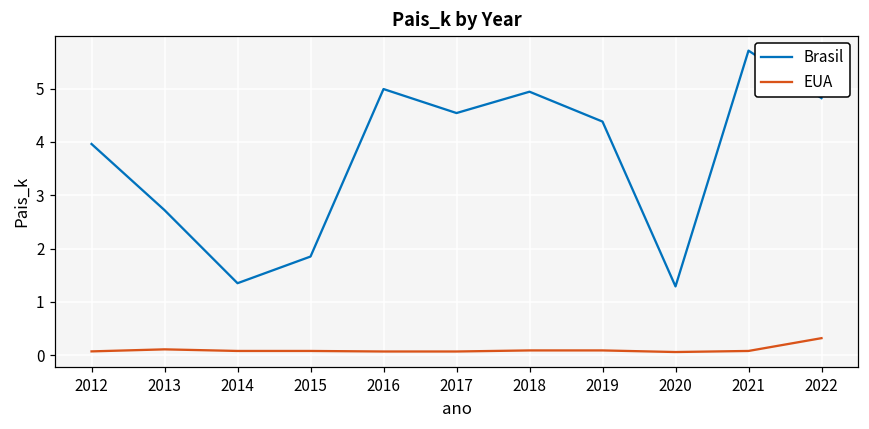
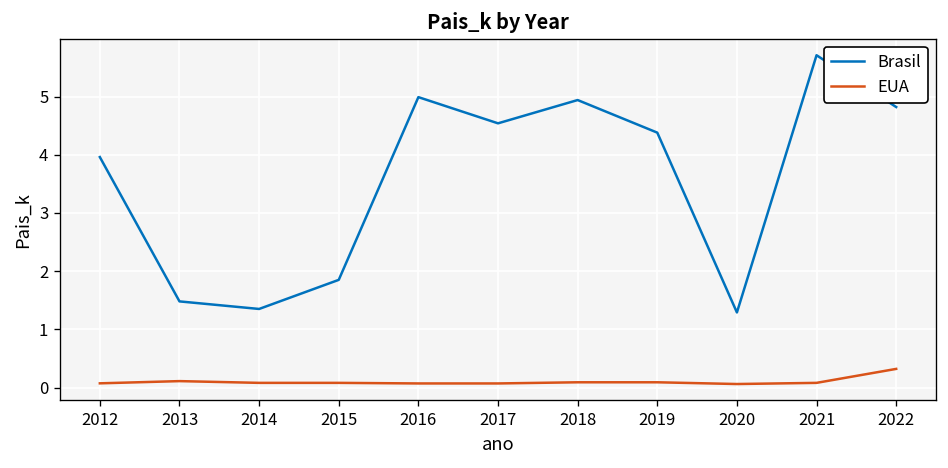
  {
    "Brasil": {
      "2012": 4.0,
-     "2013": 2.7,
+     "2013": 1.5,
      "2014": 1.4,
      "2015": 1.9,
      "2016": 5.0,
      "2017": 4.5,
      "2018": 4.9,
      "2019": 4.4,
      "2020": 1.3,
      "2021": 5.7,
      "2022": 4.8
    },
    "EUA": {
      "2012": 0.1,
      "2013": 0.1,
      "2014": 0.1,
      "2015": 0.1,
      "2016": 0.1,
      "2017": 0.1,
      "2018": 0.1,
      "2019": 0.1,
      "2020": 0.1,
      "2021": 0.1,
      "2022": 0.3
    }
  }
